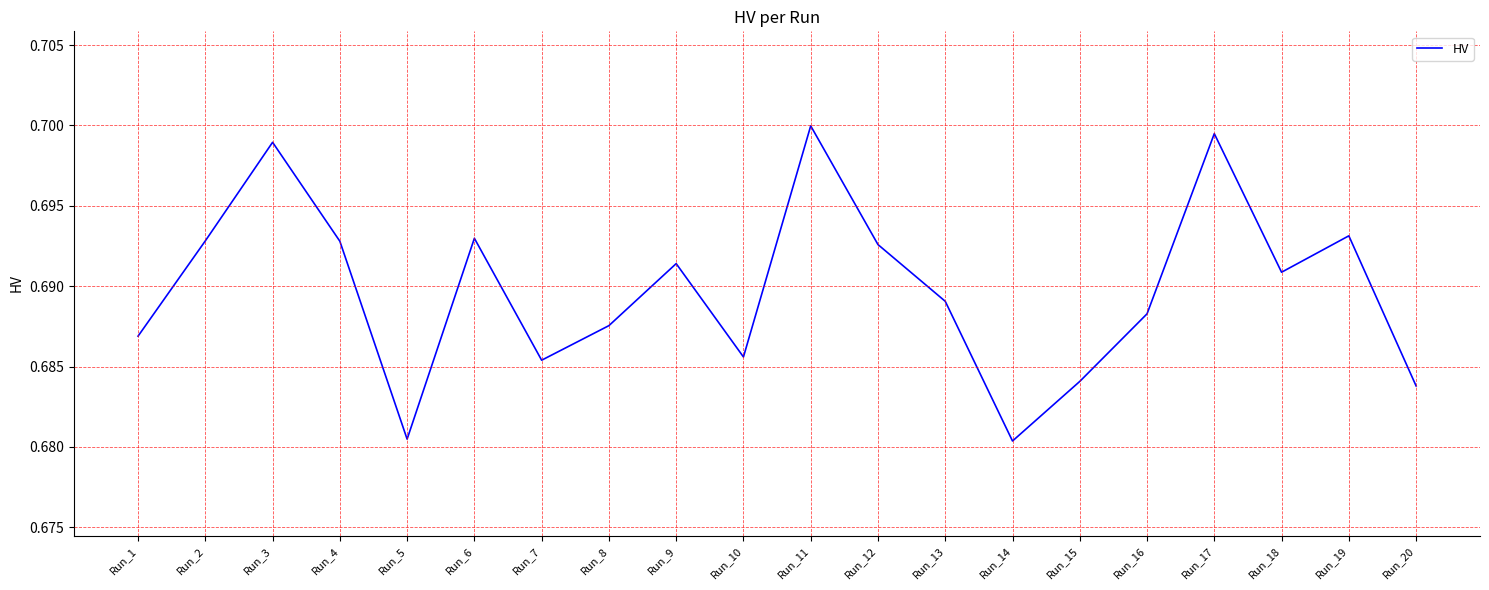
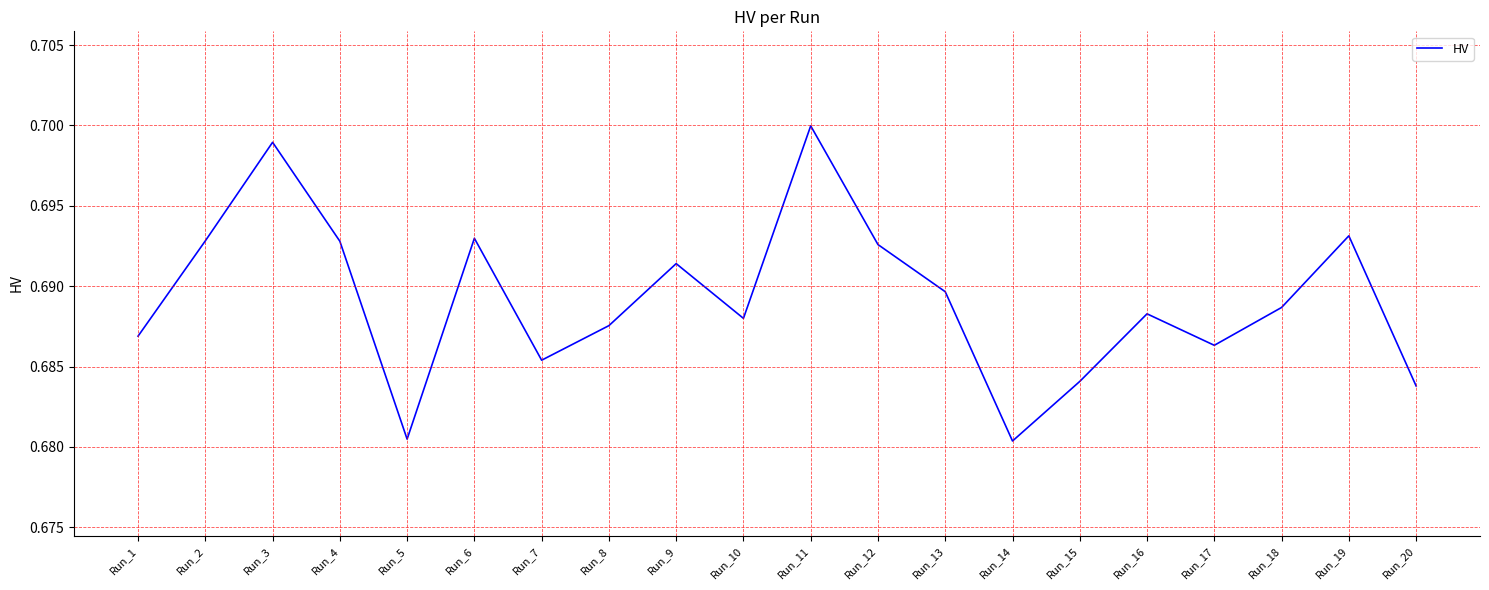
  {
    "Run_1": 0.6869,
    "Run_2": 0.6928,
    "Run_3": 0.6990,
    "Run_4": 0.6928,
    "Run_5": 0.6805,
    "Run_6": 0.6930,
    "Run_7": 0.6854,
    "Run_8": 0.6875,
    "Run_9": 0.6914,
-   "Run_10": 0.6856,
+   "Run_10": 0.6880,
    "Run_11": 0.7000,
    "Run_12": 0.6926,
-   "Run_13": 0.6891,
+   "Run_13": 0.6897,
    "Run_14": 0.6804,
    "Run_15": 0.6841,
    "Run_16": 0.6883,
-   "Run_17": 0.6995,
-   "Run_18": 0.6909,
+   "Run_17": 0.6863,
+   "Run_18": 0.6887,
    "Run_19": 0.6931,
    "Run_20": 0.6838
  }
